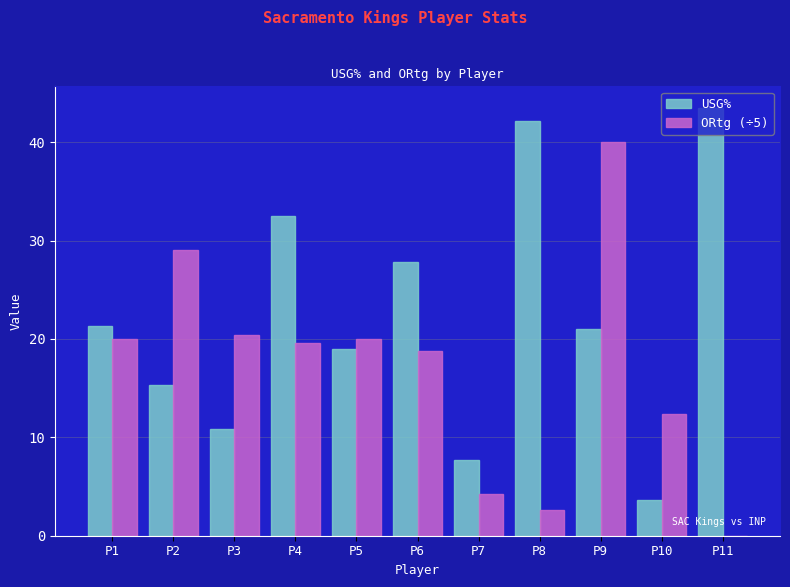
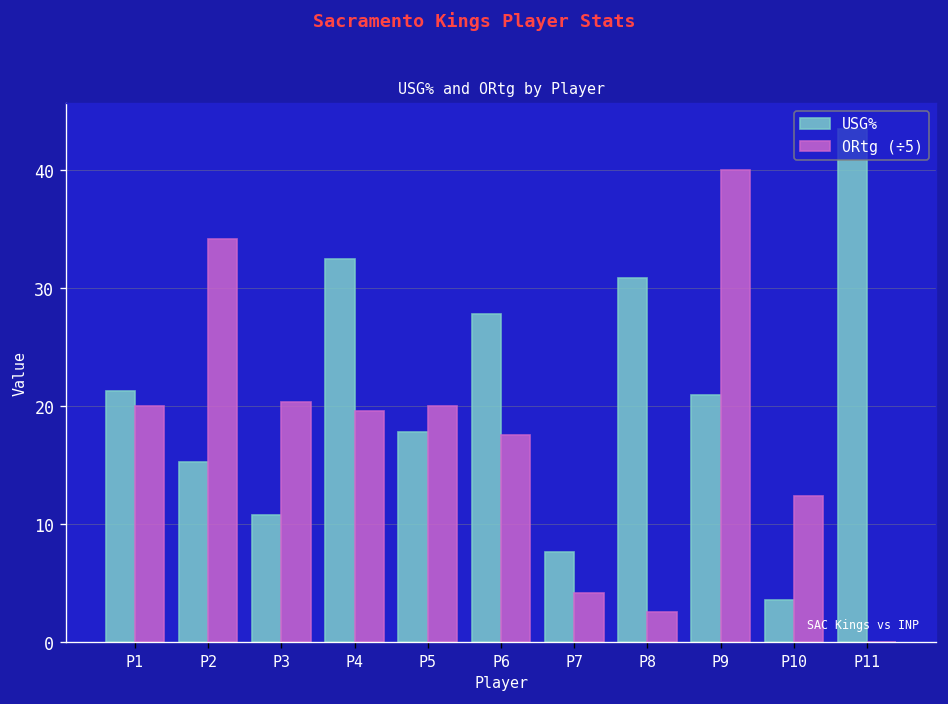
  {
    "USG%": {
      "P1": 21,
      "P2": 15,
      "P3": 11,
      "P4": 33,
-     "P5": 19,
+     "P5": 18,
      "P6": 28,
      "P7": 8,
-     "P8": 42,
+     "P8": 31,
      "P9": 21,
      "P10": 4
    },
    "ORtg (÷5)": {
      "P1": 20,
-     "P2": 29,
+     "P2": 34,
      "P3": 20,
      "P4": 20,
      "P5": 20,
-     "P6": 19,
+     "P6": 18,
      "P7": 4,
      "P8": 3,
      "P9": 40,
      "P10": 12,
      "P11": 0
    }
  }
